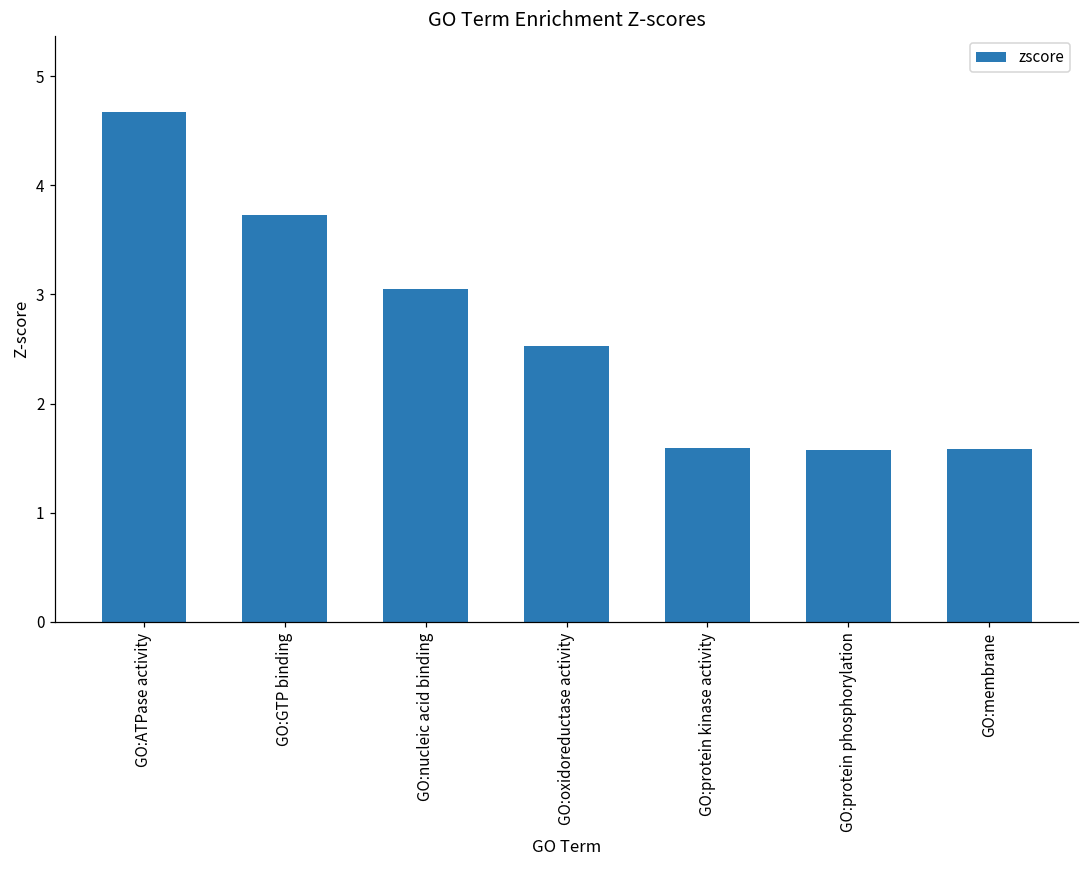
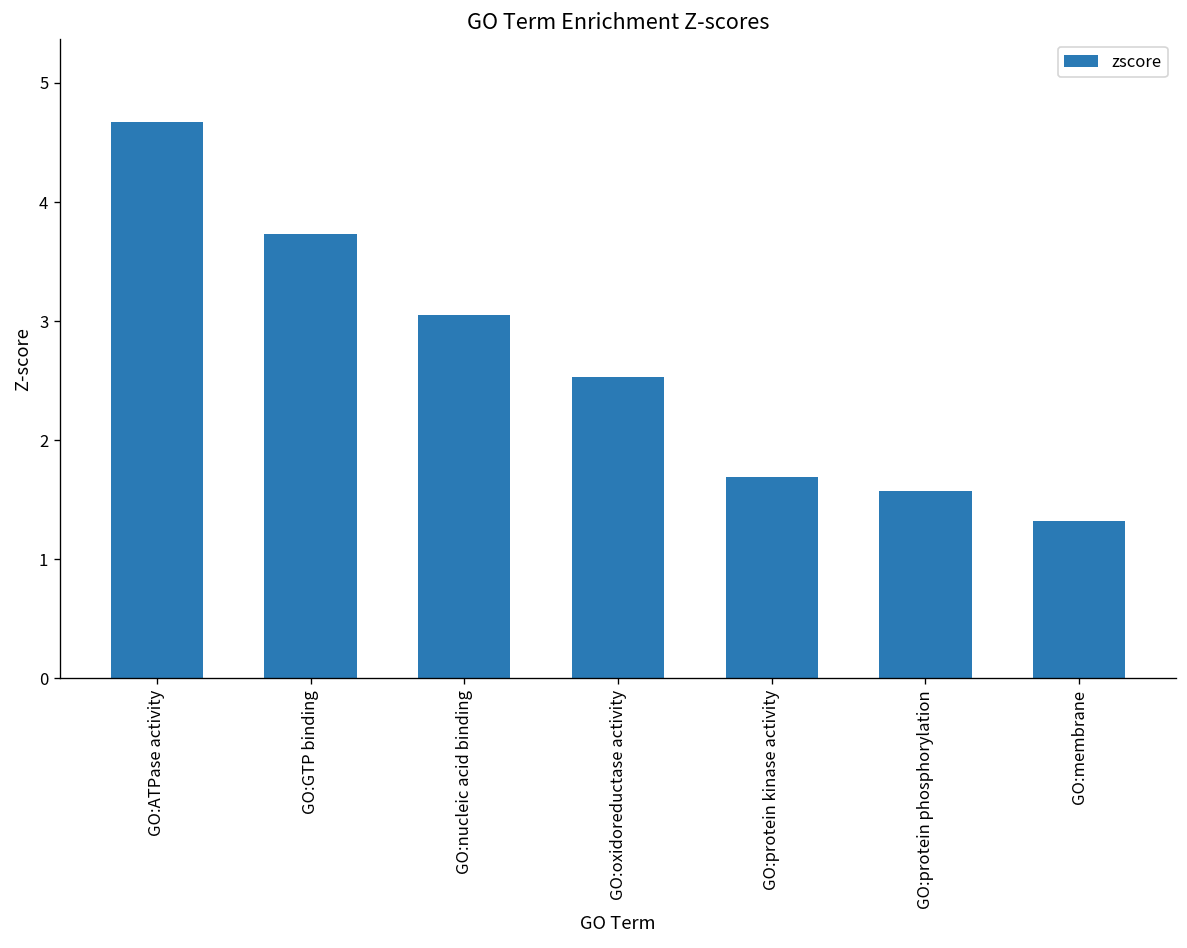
  {
    "GO:ATPase activity": 4.7,
    "GO:GTP binding": 3.7,
    "GO:nucleic acid binding": 3.1,
    "GO:oxidoreductase activity": 2.5,
-   "GO:protein kinase activity": 1.6,
+   "GO:protein kinase activity": 1.7,
    "GO:protein phosphorylation": 1.6,
-   "GO:membrane": 1.6
+   "GO:membrane": 1.3
  }
